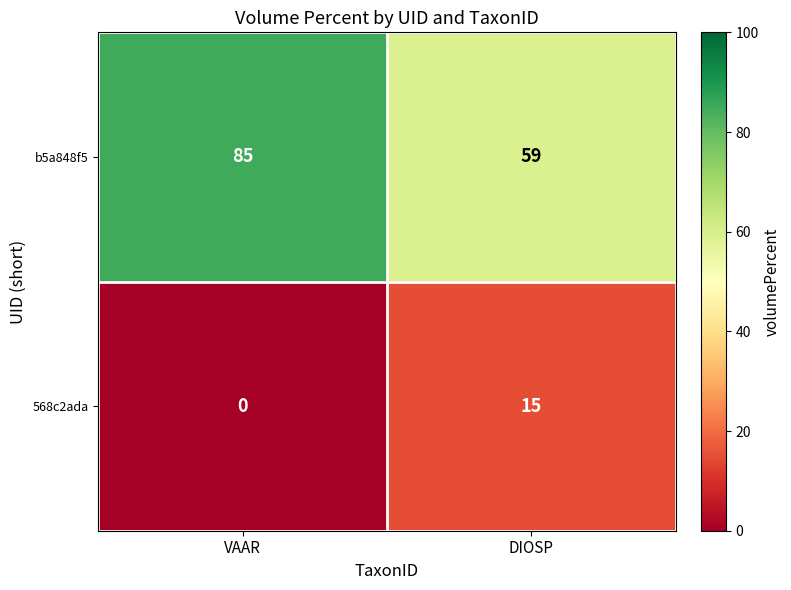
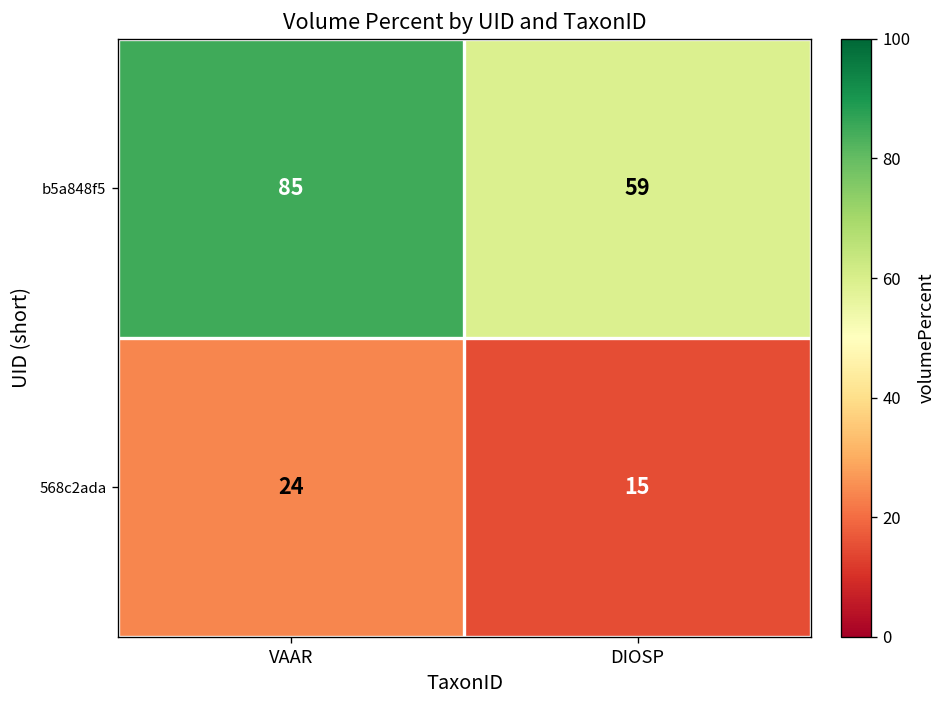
  {
    "b5a848f5": {
      "VAAR": 85,
      "DIOSP": 59
    },
    "568c2ada": {
-     "VAAR": 0,
+     "VAAR": 24,
      "DIOSP": 15
    }
  }
